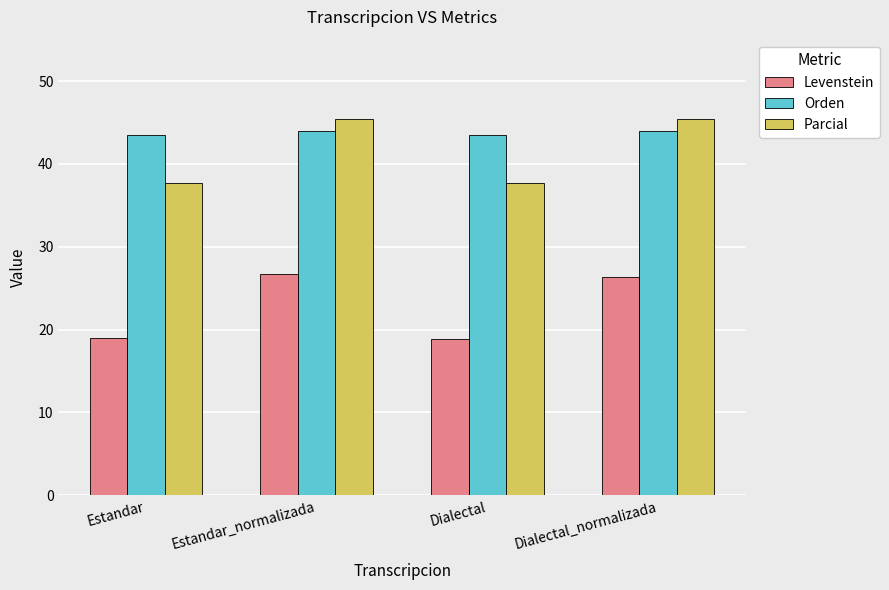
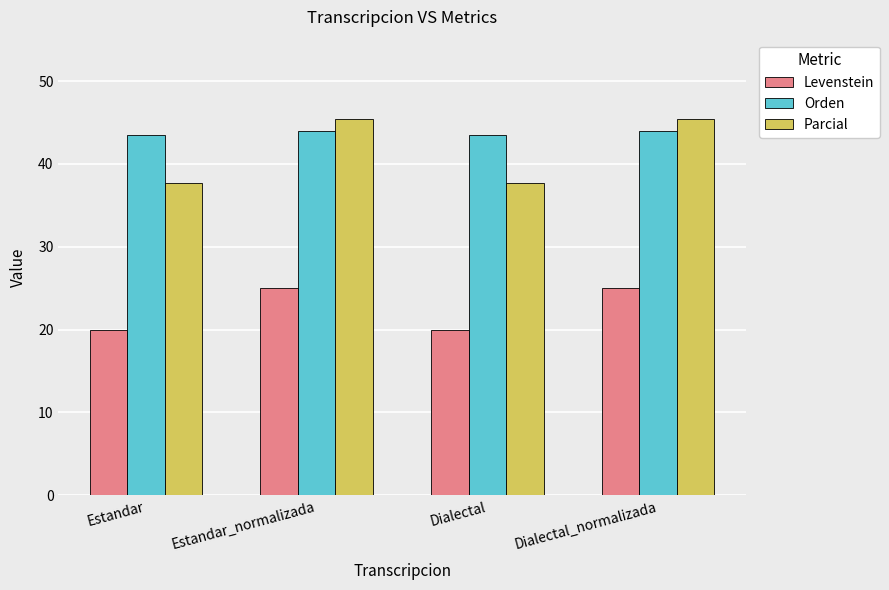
  {
    "Levenstein": {
-     "Estandar": 19,
-     "Estandar_normalizada": 27,
-     "Dialectal": 19,
-     "Dialectal_normalizada": 26
+     "Estandar": 20,
+     "Estandar_normalizada": 25,
+     "Dialectal": 20,
+     "Dialectal_normalizada": 25
    },
    "Orden": {
      "Estandar": 43,
      "Estandar_normalizada": 44,
      "Dialectal": 43,
      "Dialectal_normalizada": 44
    },
    "Parcial": {
      "Estandar": 38,
      "Estandar_normalizada": 45,
      "Dialectal": 38,
      "Dialectal_normalizada": 45
    }
  }
